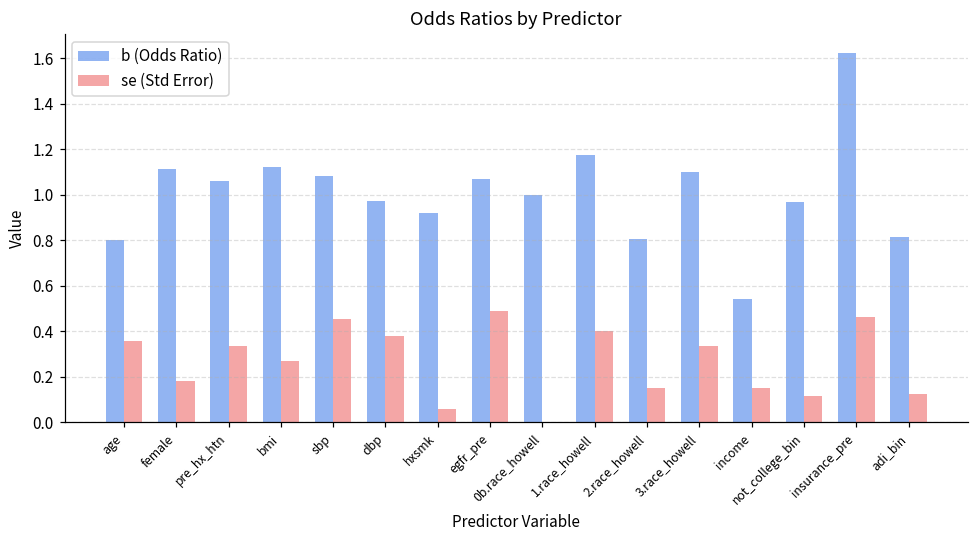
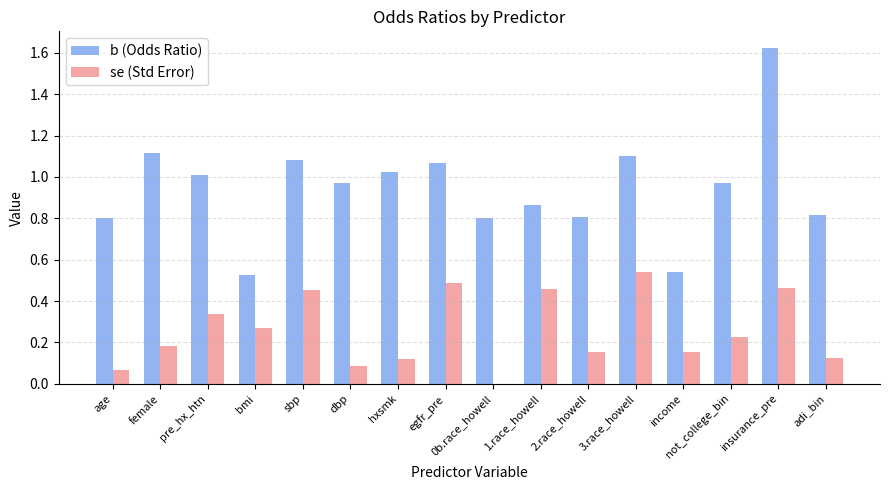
  {
    "b (Odds Ratio)": {
      "age": 0.80,
      "female": 1.11,
-     "pre_hx_htn": 1.06,
-     "bmi": 1.12,
+     "pre_hx_htn": 1.01,
+     "bmi": 0.53,
      "sbp": 1.08,
      "dbp": 0.97,
-     "hxsmk": 0.92,
+     "hxsmk": 1.02,
      "egfr_pre": 1.07,
-     "0b.race_howell": 1.0,
-     "1.race_howell": 1.17,
+     "0b.race_howell": 0.8,
+     "1.race_howell": 0.87,
      "2.race_howell": 0.81,
      "3.race_howell": 1.10,
      "income": 0.54,
      "not_college_bin": 0.97,
      "insurance_pre": 1.62,
      "adi_bin": 0.82
    },
    "se (Std Error)": {
-     "age": 0.36,
+     "age": 0.07,
      "female": 0.18,
      "pre_hx_htn": 0.34,
      "bmi": 0.27,
      "sbp": 0.45,
-     "dbp": 0.38,
-     "hxsmk": 0.06,
+     "dbp": 0.08,
+     "hxsmk": 0.12,
      "egfr_pre": 0.49,
      "0b.race_howell": 0.00,
-     "1.race_howell": 0.40,
+     "1.race_howell": 0.46,
      "2.race_howell": 0.15,
-     "3.race_howell": 0.33,
+     "3.race_howell": 0.54,
      "income": 0.15,
-     "not_college_bin": 0.11,
+     "not_college_bin": 0.23,
      "insurance_pre": 0.46,
      "adi_bin": 0.12
    }
  }
